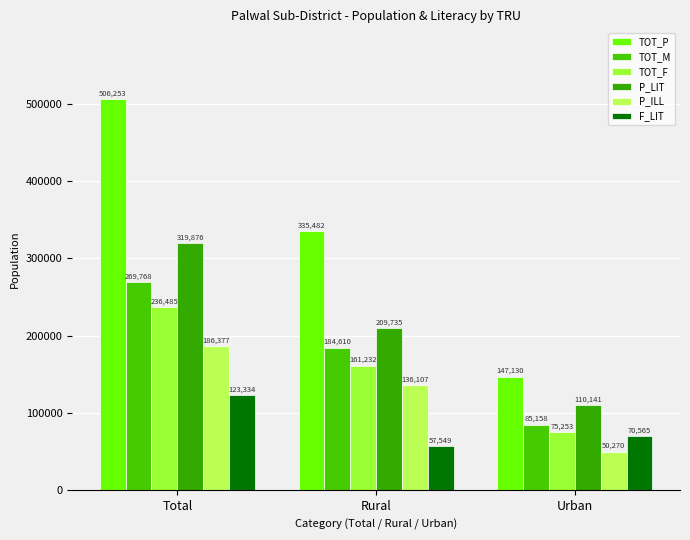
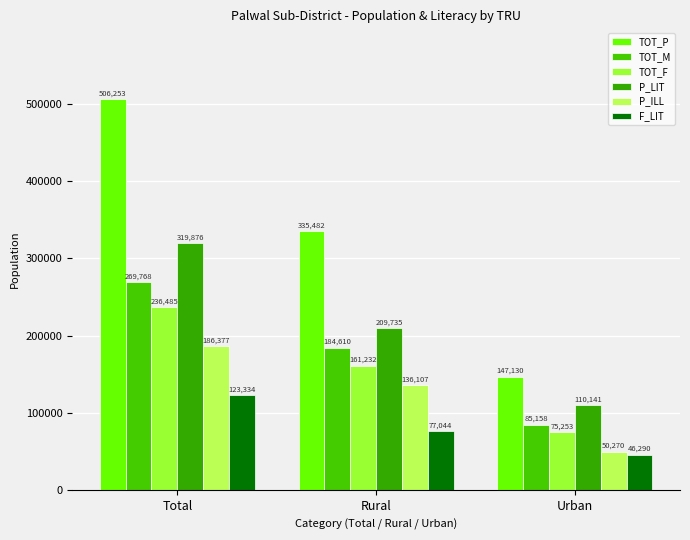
  {
    "TOT_P": {
      "Total": "506,253",
      "Rural": "335,482",
      "Urban": "147,130"
    },
    "F_LIT": {
      "Total": "123,334",
-     "Rural": "57,549",
-     "Urban": "70,565"
+     "Rural": "77,044",
+     "Urban": "46,290"
    }
  }
